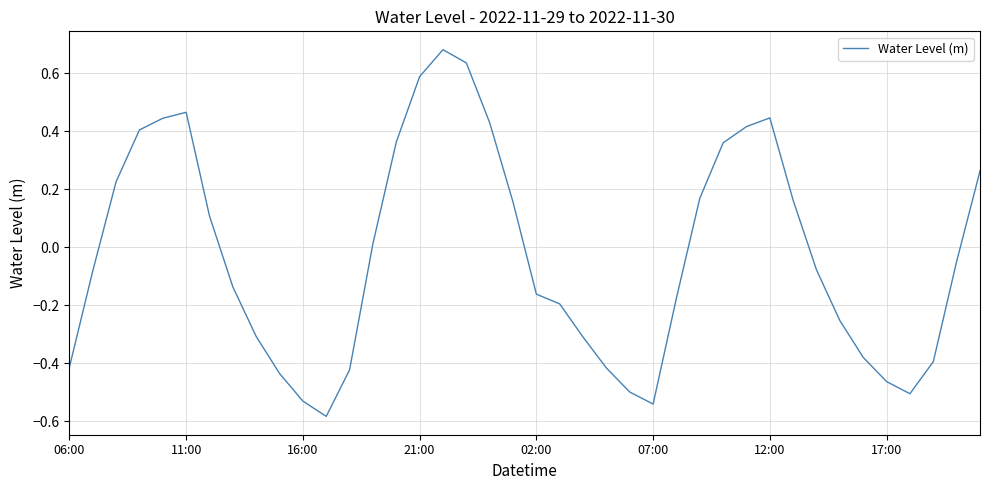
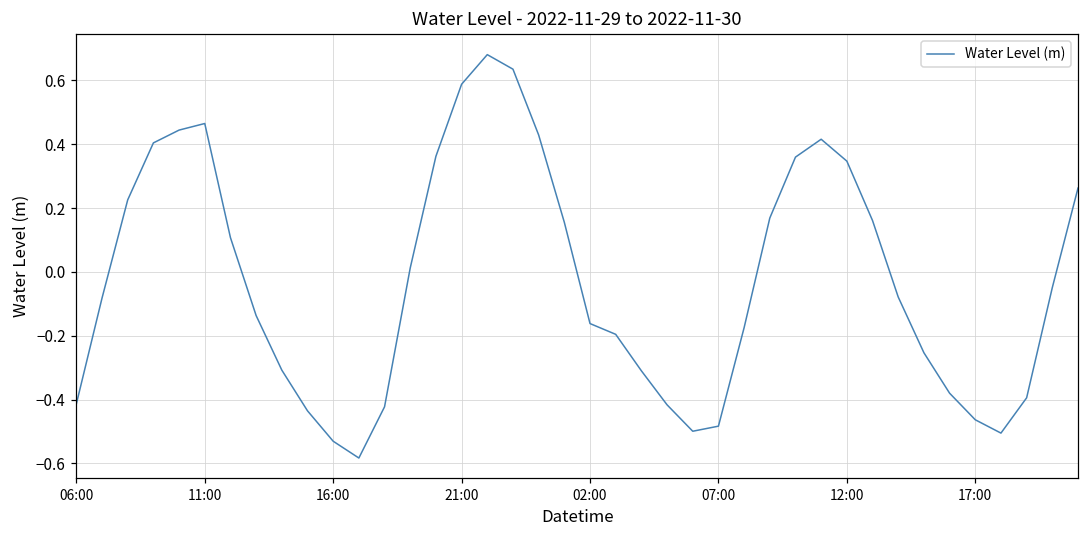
  {
    "06:00": -0.41,
    "11:00": 0.46,
    "16:00": -0.53,
    "21:00": 0.59,
    "02:00": -0.16,
-   "07:00": -0.54,
-   "12:00": 0.45,
+   "07:00": -0.48,
+   "12:00": 0.35,
    "17:00": -0.46
  }
